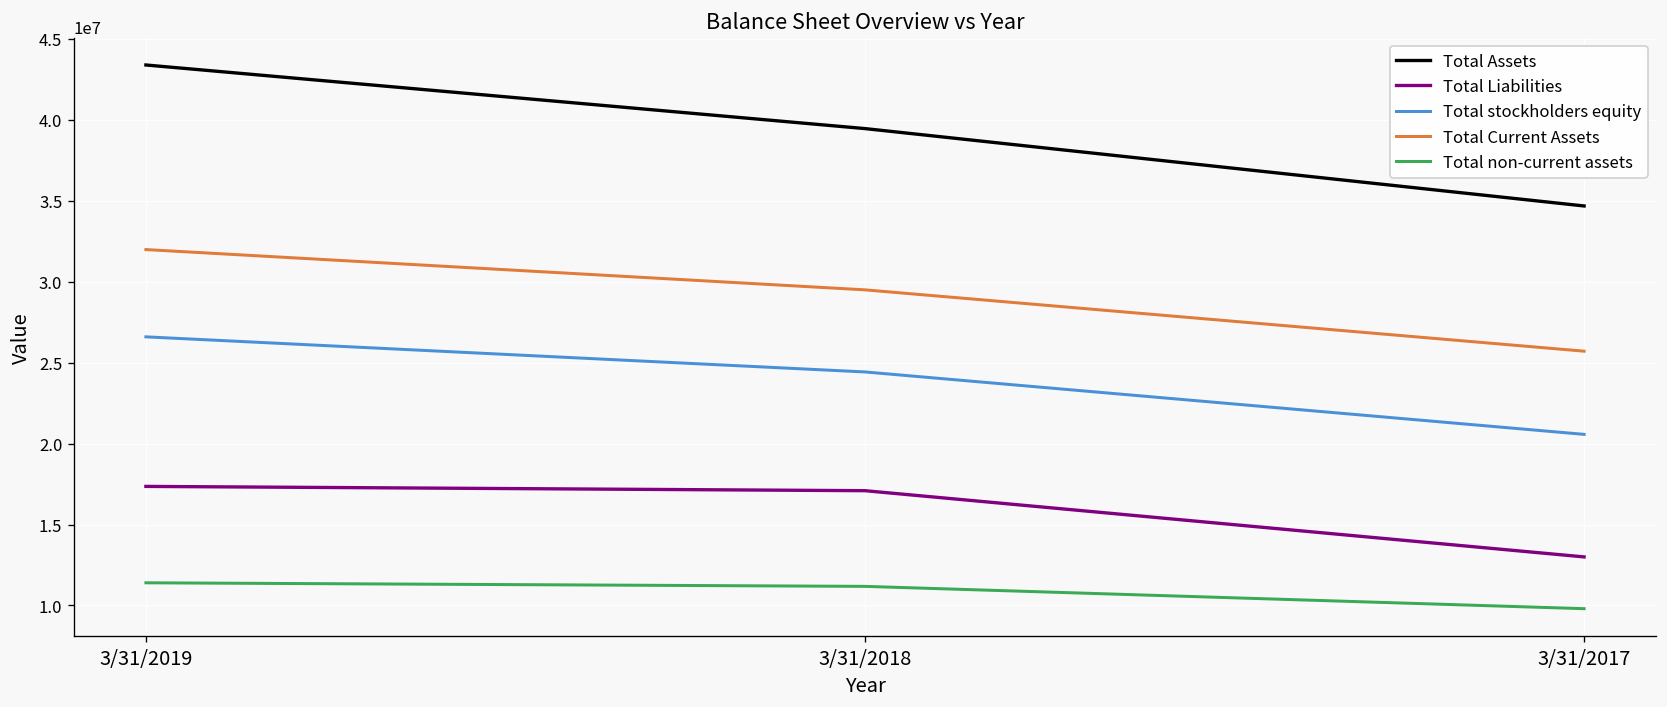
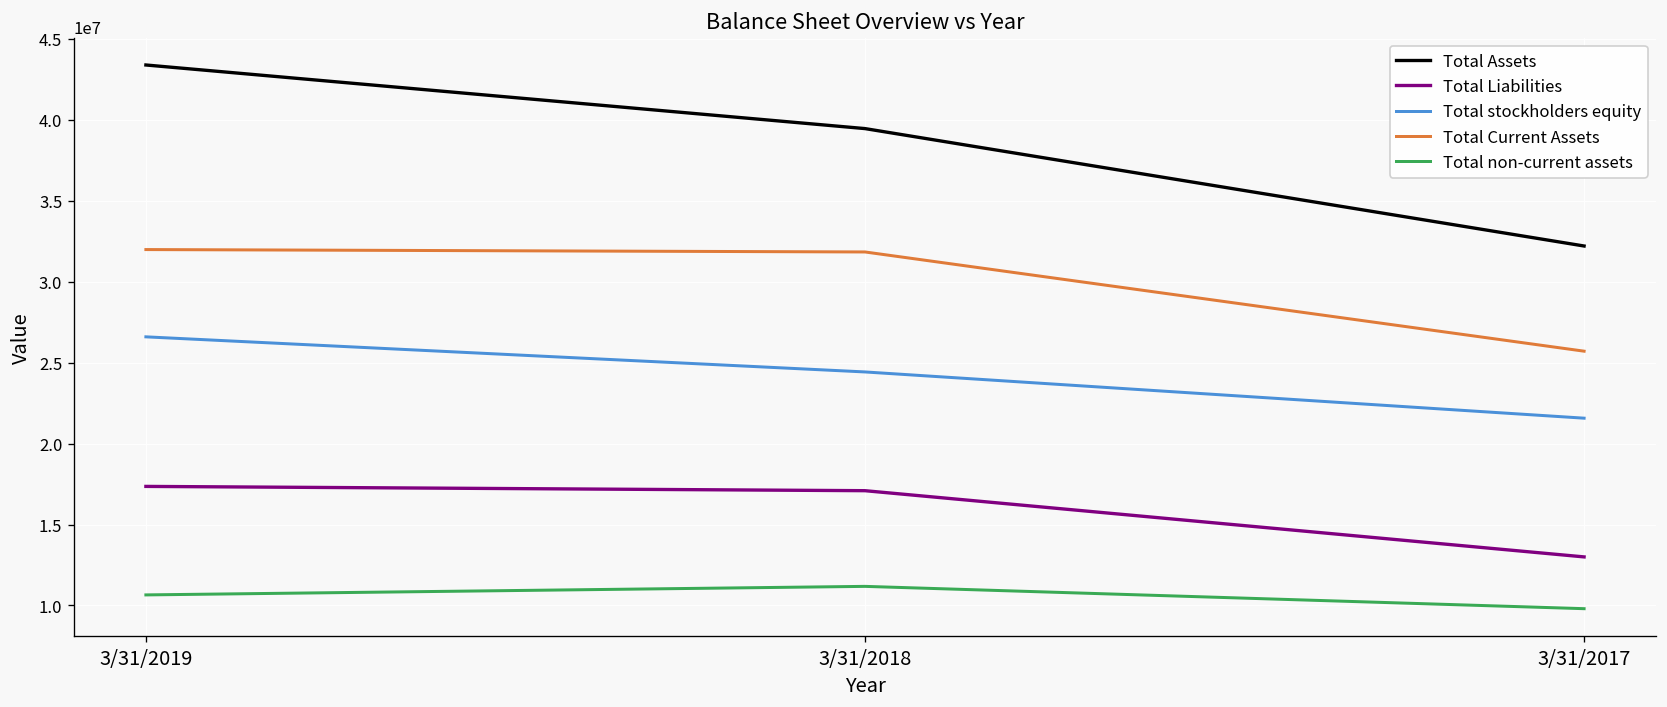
  {
    "Total Assets": {
      "3/31/2019": 43400000,
      "3/31/2018": 39500000,
-     "3/31/2017": 34700000
+     "3/31/2017": 32200000
    },
    "Total Liabilities": {
      "3/31/2019": 17400000,
      "3/31/2018": 17100000,
      "3/31/2017": 13000000
    },
    "Total stockholders equity": {
      "3/31/2019": 26600000,
      "3/31/2018": 24400000,
-     "3/31/2017": 20600000
+     "3/31/2017": 21600000
    },
    "Total Current Assets": {
      "3/31/2019": 32000000,
-     "3/31/2018": 29500000,
+     "3/31/2018": 31800000,
      "3/31/2017": 25700000
    },
    "Total non-current assets": {
-     "3/31/2019": 11400000,
+     "3/31/2019": 10700000,
      "3/31/2018": 11200000,
      "3/31/2017": 9800000
    }
  }
